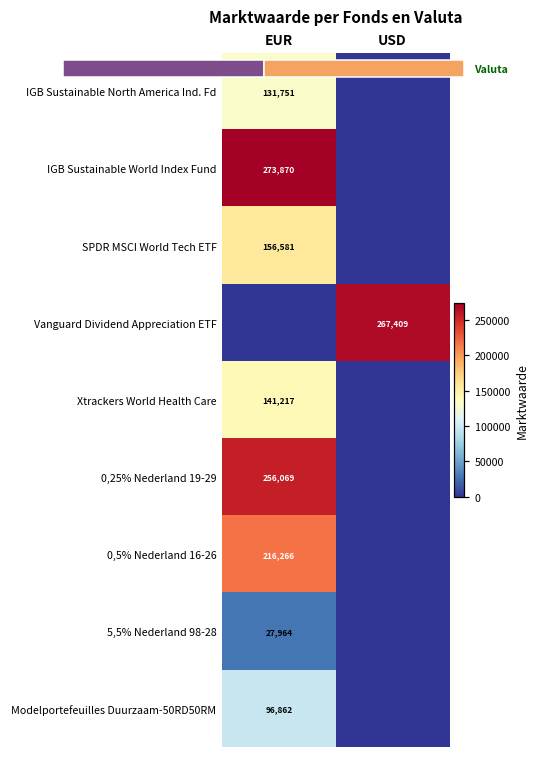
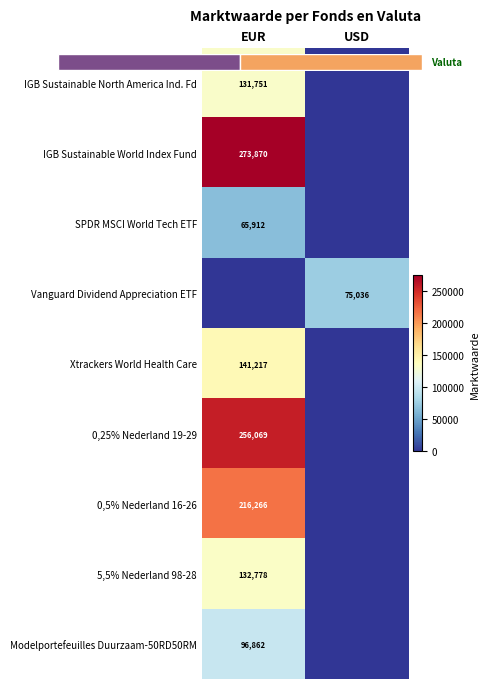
  {
    "Marktwaarde per Fonds en Valuta": {
      "IGB Sustainable North America Ind. Fd": {
        "EUR": "131,751"
      },
      "IGB Sustainable World Index Fund": {
        "EUR": "273,870"
      },
      "SPDR MSCI World Tech ETF": {
-       "EUR": "156,581"
+       "EUR": "65,912"
      },
      "Vanguard Dividend Appreciation ETF": {
-       "USD": "267,409"
+       "USD": "75,036"
      },
      "Xtrackers World Health Care": {
        "EUR": "141,217"
      },
      "0,25% Nederland 19-29": {
        "EUR": "256,069"
      },
      "0,5% Nederland 16-26": {
        "EUR": "216,266"
      },
      "5,5% Nederland 98-28": {
-       "EUR": "27,964"
+       "EUR": "132,778"
      },
      "Modelportefeuilles Duurzaam-50RD50RM": {
        "EUR": "96,862"
      }
    }
  }
